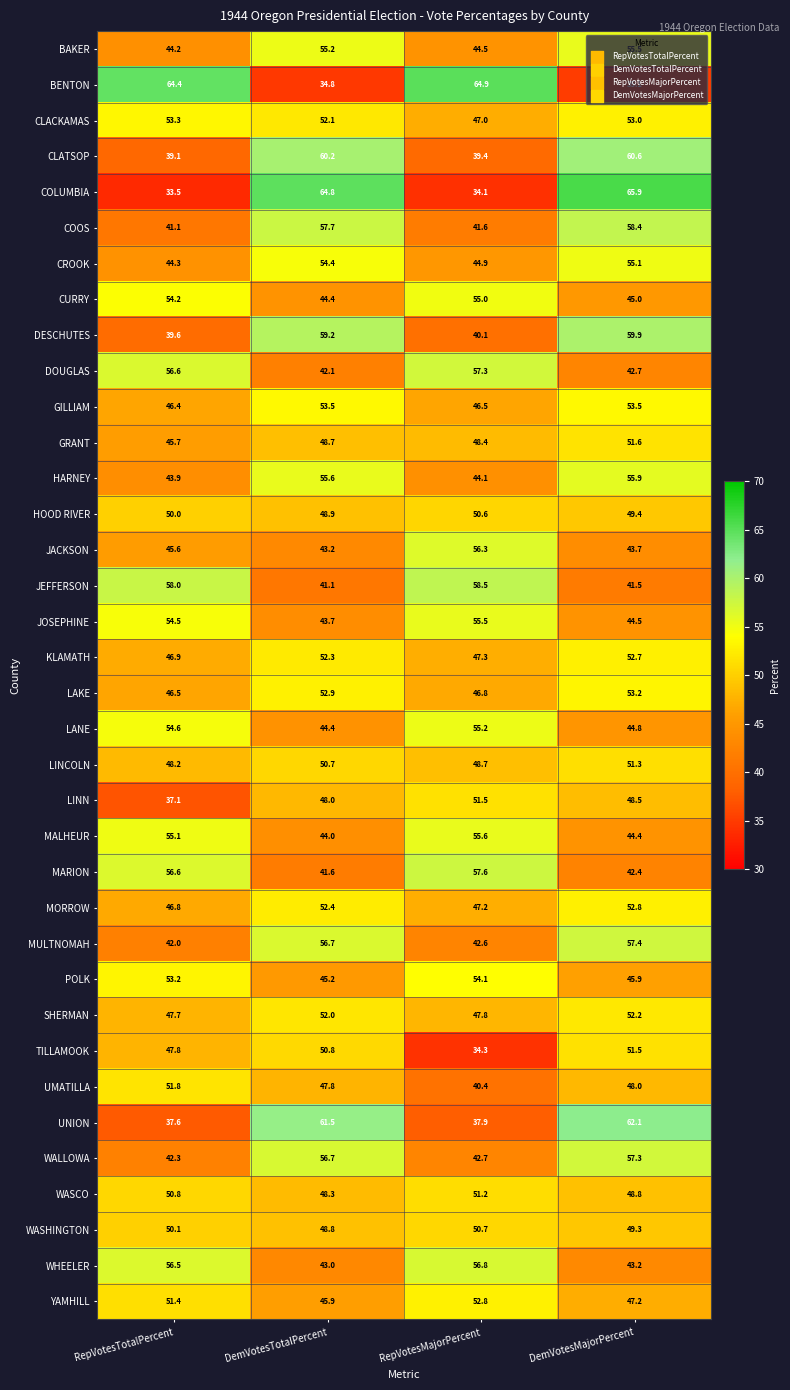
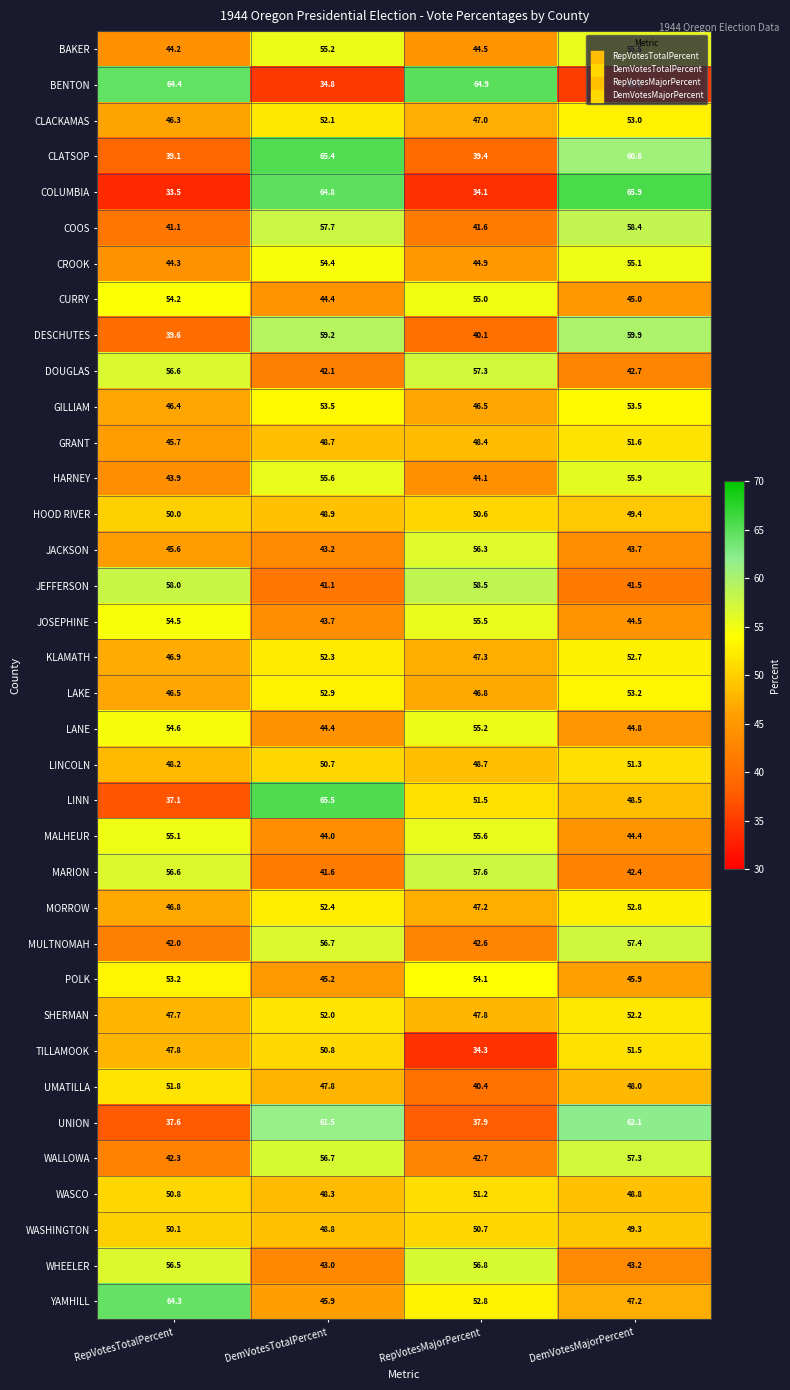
  {
    "BAKER": {
      "RepVotesTotalPercent": 44.2,
      "DemVotesTotalPercent": 55.2,
      "RepVotesMajorPercent": 44.5
    },
    "BENTON": {
      "RepVotesTotalPercent": 64.4,
      "DemVotesTotalPercent": 34.8,
      "RepVotesMajorPercent": 64.9
    },
    "CLACKAMAS": {
-     "RepVotesTotalPercent": 53.3,
+     "RepVotesTotalPercent": 46.3,
      "DemVotesTotalPercent": 52.1,
      "RepVotesMajorPercent": 47.0,
      "DemVotesMajorPercent": 53.0
    },
    "CLATSOP": {
      "RepVotesTotalPercent": 39.1,
-     "DemVotesTotalPercent": 60.2,
+     "DemVotesTotalPercent": 65.4,
      "RepVotesMajorPercent": 39.4,
      "DemVotesMajorPercent": 60.6
    },
    "COLUMBIA": {
      "RepVotesTotalPercent": 33.5,
      "DemVotesTotalPercent": 64.8,
      "RepVotesMajorPercent": 34.1,
      "DemVotesMajorPercent": 65.9
    },
    "COOS": {
      "RepVotesTotalPercent": 41.1,
      "DemVotesTotalPercent": 57.7,
      "RepVotesMajorPercent": 41.6,
      "DemVotesMajorPercent": 58.4
    },
    "CROOK": {
      "RepVotesTotalPercent": 44.3,
      "DemVotesTotalPercent": 54.4,
      "RepVotesMajorPercent": 44.9,
      "DemVotesMajorPercent": 55.1
    },
    "CURRY": {
      "RepVotesTotalPercent": 54.2,
      "DemVotesTotalPercent": 44.4,
      "RepVotesMajorPercent": 55.0,
      "DemVotesMajorPercent": 45.0
    },
    "DESCHUTES": {
      "RepVotesTotalPercent": 39.6,
      "DemVotesTotalPercent": 59.2,
      "RepVotesMajorPercent": 40.1,
      "DemVotesMajorPercent": 59.9
    },
    "DOUGLAS": {
      "RepVotesTotalPercent": 56.6,
      "DemVotesTotalPercent": 42.1,
      "RepVotesMajorPercent": 57.3,
      "DemVotesMajorPercent": 42.7
    },
    "GILLIAM": {
      "RepVotesTotalPercent": 46.4,
      "DemVotesTotalPercent": 53.5,
      "RepVotesMajorPercent": 46.5,
      "DemVotesMajorPercent": 53.5
    },
    "GRANT": {
      "RepVotesTotalPercent": 45.7,
      "DemVotesTotalPercent": 48.7,
      "RepVotesMajorPercent": 48.4,
      "DemVotesMajorPercent": 51.6
    },
    "HARNEY": {
      "RepVotesTotalPercent": 43.9,
      "DemVotesTotalPercent": 55.6,
      "RepVotesMajorPercent": 44.1,
      "DemVotesMajorPercent": 55.9
    },
    "HOOD RIVER": {
      "RepVotesTotalPercent": 50.0,
      "DemVotesTotalPercent": 48.9,
      "RepVotesMajorPercent": 50.6,
      "DemVotesMajorPercent": 49.4
    },
    "JACKSON": {
      "RepVotesTotalPercent": 45.6,
      "DemVotesTotalPercent": 43.2,
      "RepVotesMajorPercent": 56.3,
      "DemVotesMajorPercent": 43.7
    },
    "JEFFERSON": {
      "RepVotesTotalPercent": 58.0,
      "DemVotesTotalPercent": 41.1,
      "RepVotesMajorPercent": 58.5,
      "DemVotesMajorPercent": 41.5
    },
    "JOSEPHINE": {
      "RepVotesTotalPercent": 54.5,
      "DemVotesTotalPercent": 43.7,
      "RepVotesMajorPercent": 55.5,
      "DemVotesMajorPercent": 44.5
    },
    "KLAMATH": {
      "RepVotesTotalPercent": 46.9,
      "DemVotesTotalPercent": 52.3,
      "RepVotesMajorPercent": 47.3,
      "DemVotesMajorPercent": 52.7
    },
    "LAKE": {
      "RepVotesTotalPercent": 46.5,
      "DemVotesTotalPercent": 52.9,
      "RepVotesMajorPercent": 46.8,
      "DemVotesMajorPercent": 53.2
    },
    "LANE": {
      "RepVotesTotalPercent": 54.6,
      "DemVotesTotalPercent": 44.4,
      "RepVotesMajorPercent": 55.2,
      "DemVotesMajorPercent": 44.8
    },
    "LINCOLN": {
      "RepVotesTotalPercent": 48.2,
      "DemVotesTotalPercent": 50.7,
      "RepVotesMajorPercent": 48.7,
      "DemVotesMajorPercent": 51.3
    },
    "LINN": {
      "RepVotesTotalPercent": 37.1,
-     "DemVotesTotalPercent": 48.0,
+     "DemVotesTotalPercent": 65.5,
      "RepVotesMajorPercent": 51.5,
      "DemVotesMajorPercent": 48.5
    },
    "MALHEUR": {
      "RepVotesTotalPercent": 55.1,
      "DemVotesTotalPercent": 44.0,
      "RepVotesMajorPercent": 55.6,
      "DemVotesMajorPercent": 44.4
    },
    "MARION": {
      "RepVotesTotalPercent": 56.6,
      "DemVotesTotalPercent": 41.6,
      "RepVotesMajorPercent": 57.6,
      "DemVotesMajorPercent": 42.4
    },
    "MORROW": {
      "RepVotesTotalPercent": 46.8,
      "DemVotesTotalPercent": 52.4,
      "RepVotesMajorPercent": 47.2,
      "DemVotesMajorPercent": 52.8
    },
    "MULTNOMAH": {
      "RepVotesTotalPercent": 42.0,
      "DemVotesTotalPercent": 56.7,
      "RepVotesMajorPercent": 42.6,
      "DemVotesMajorPercent": 57.4
    },
    "POLK": {
      "RepVotesTotalPercent": 53.2,
      "DemVotesTotalPercent": 45.2,
      "RepVotesMajorPercent": 54.1,
      "DemVotesMajorPercent": 45.9
    },
    "SHERMAN": {
      "RepVotesTotalPercent": 47.7,
      "DemVotesTotalPercent": 52.0,
      "RepVotesMajorPercent": 47.8,
      "DemVotesMajorPercent": 52.2
    },
    "TILLAMOOK": {
      "RepVotesTotalPercent": 47.8,
      "DemVotesTotalPercent": 50.8,
      "RepVotesMajorPercent": 34.3,
      "DemVotesMajorPercent": 51.5
    },
    "UMATILLA": {
      "RepVotesTotalPercent": 51.8,
      "DemVotesTotalPercent": 47.8,
      "RepVotesMajorPercent": 40.4,
      "DemVotesMajorPercent": 48.0
    },
    "UNION": {
      "RepVotesTotalPercent": 37.6,
      "DemVotesTotalPercent": 61.5,
      "RepVotesMajorPercent": 37.9,
      "DemVotesMajorPercent": 62.1
    },
    "WALLOWA": {
      "RepVotesTotalPercent": 42.3,
      "DemVotesTotalPercent": 56.7,
      "RepVotesMajorPercent": 42.7,
      "DemVotesMajorPercent": 57.3
    },
    "WASCO": {
      "RepVotesTotalPercent": 50.8,
      "DemVotesTotalPercent": 48.3,
      "RepVotesMajorPercent": 51.2,
      "DemVotesMajorPercent": 48.8
    },
    "WASHINGTON": {
      "RepVotesTotalPercent": 50.1,
      "DemVotesTotalPercent": 48.8,
      "RepVotesMajorPercent": 50.7,
      "DemVotesMajorPercent": 49.3
    },
    "WHEELER": {
      "RepVotesTotalPercent": 56.5,
      "DemVotesTotalPercent": 43.0,
      "RepVotesMajorPercent": 56.8,
      "DemVotesMajorPercent": 43.2
    },
    "YAMHILL": {
-     "RepVotesTotalPercent": 51.4,
+     "RepVotesTotalPercent": 64.3,
      "DemVotesTotalPercent": 45.9,
      "RepVotesMajorPercent": 52.8,
      "DemVotesMajorPercent": 47.2
    }
  }
